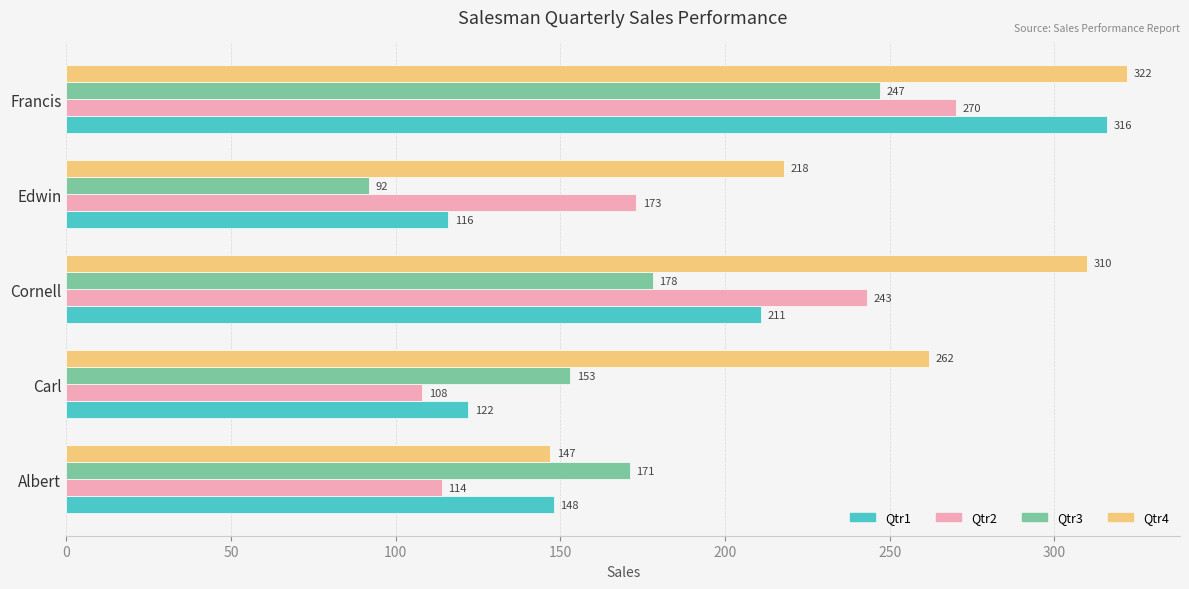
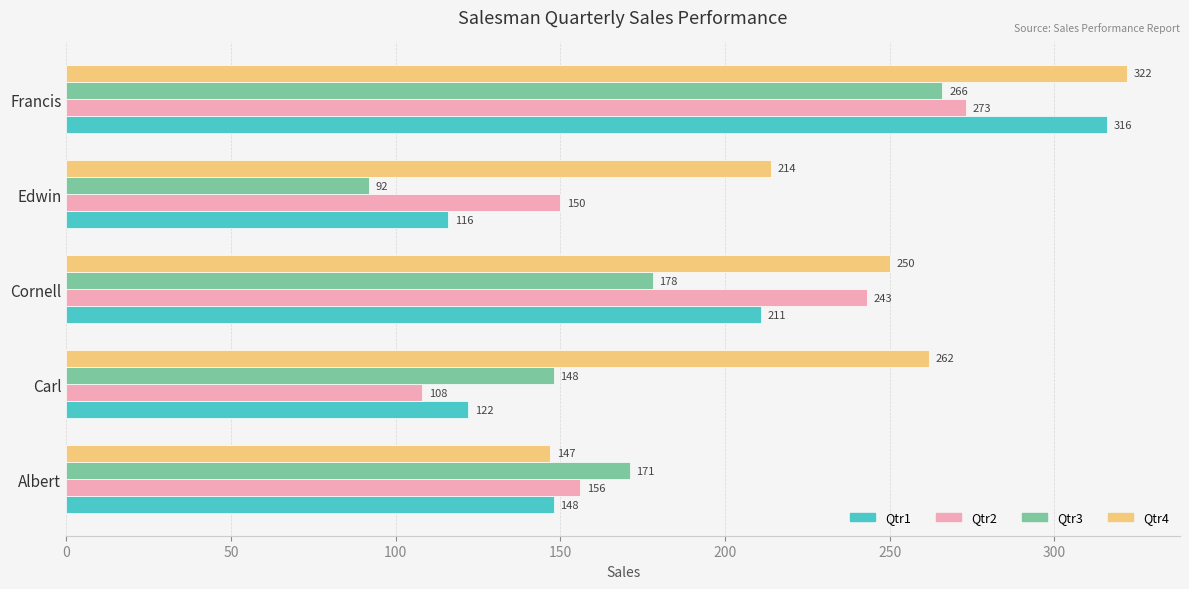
  {
    "Qtr1": {
      "Francis": 316,
      "Edwin": 116,
      "Cornell": 211,
      "Carl": 122,
      "Albert": 148
    },
    "Qtr2": {
-     "Francis": 270,
-     "Edwin": 173,
+     "Francis": 273,
+     "Edwin": 150,
      "Cornell": 243,
      "Carl": 108,
-     "Albert": 114
+     "Albert": 156
    },
    "Qtr3": {
-     "Francis": 247,
+     "Francis": 266,
      "Edwin": 92,
      "Cornell": 178,
-     "Carl": 153,
+     "Carl": 148,
      "Albert": 171
    },
    "Qtr4": {
      "Francis": 322,
-     "Edwin": 218,
-     "Cornell": 310,
+     "Edwin": 214,
+     "Cornell": 250,
      "Carl": 262,
      "Albert": 147
    }
  }
